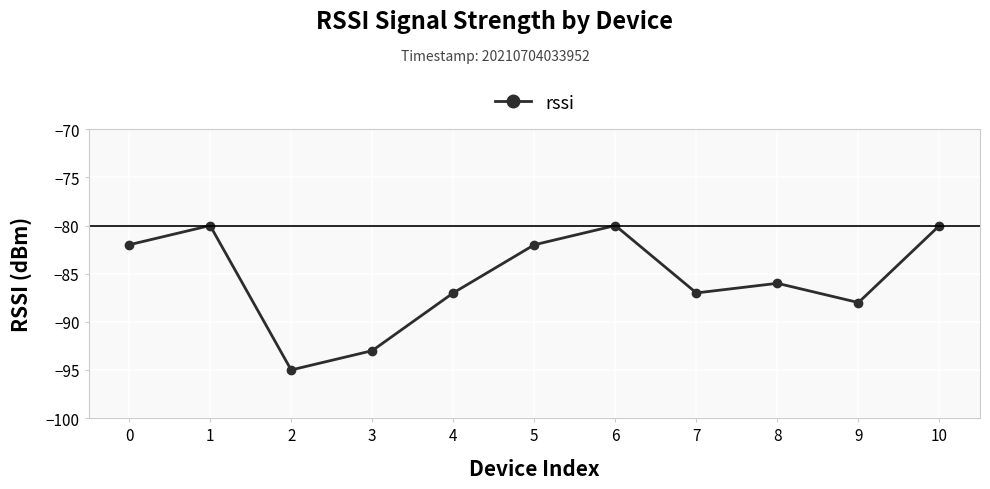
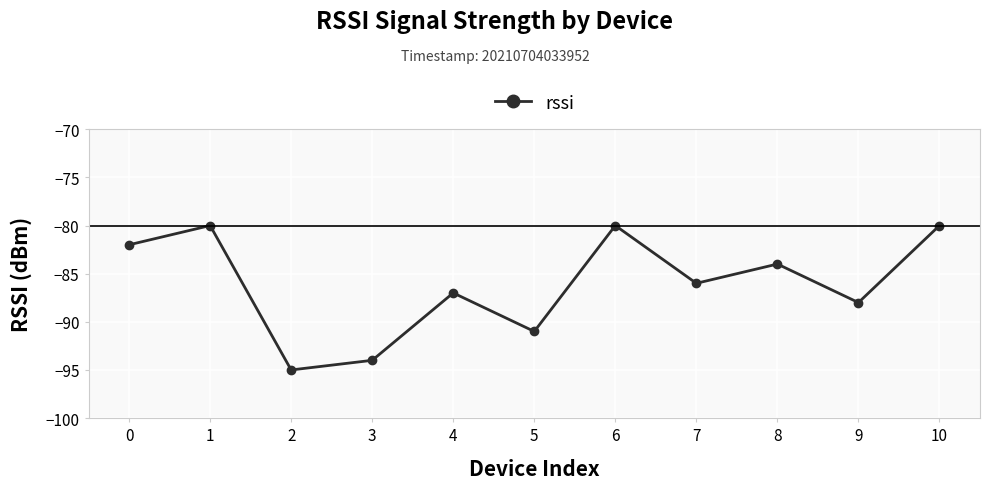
  {
    "0": -82,
    "1": -80,
    "2": -95,
-   "3": -93,
+   "3": -94,
    "4": -87,
-   "5": -82,
+   "5": -91,
    "6": -80,
-   "7": -87,
-   "8": -86,
+   "7": -86,
+   "8": -84,
    "9": -88,
    "10": -80
  }
